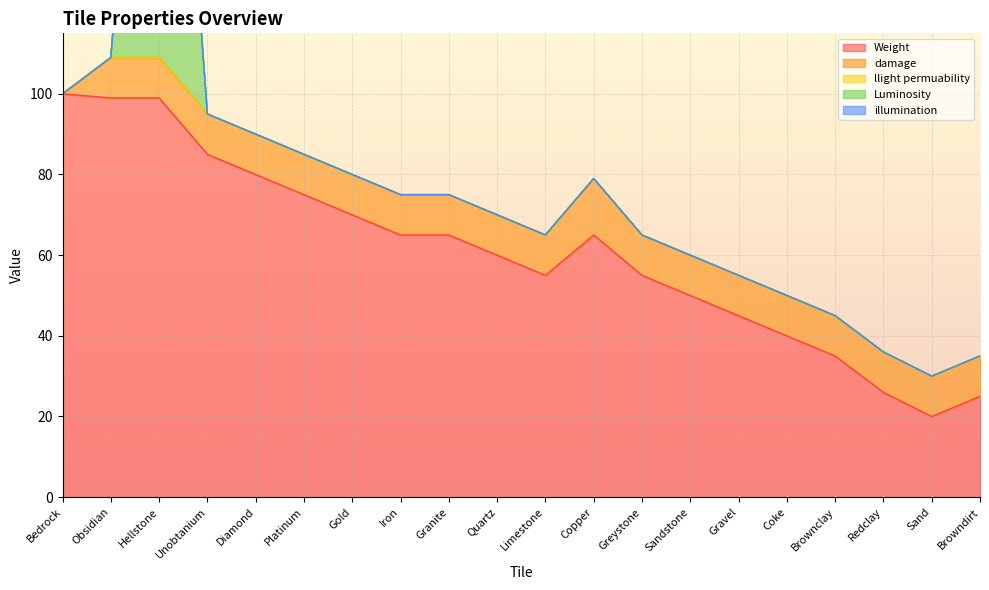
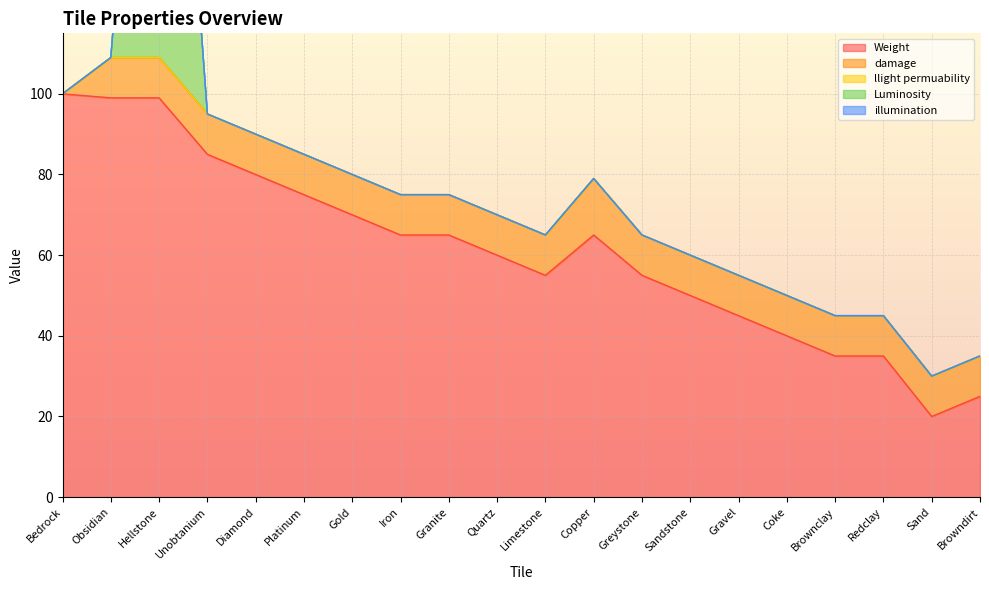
  {
    "Weight": {
      "Obsidian": 99,
      "Hellstone": 99,
      "Unobtanium": 85,
      "Diamond": 80,
      "Platinum": 75,
      "Gold": 70,
      "Iron": 65,
      "Granite": 65,
      "Quartz": 60,
      "Limestone": 55,
      "Copper": 65,
      "Greystone": 55,
      "Sandstone": 50,
      "Gravel": 45,
      "Coke": 40,
      "Brownclay": 35,
-     "Redclay": 26,
+     "Redclay": 35,
      "Sand": 20,
      "Browndirt": 25
    }
  }
